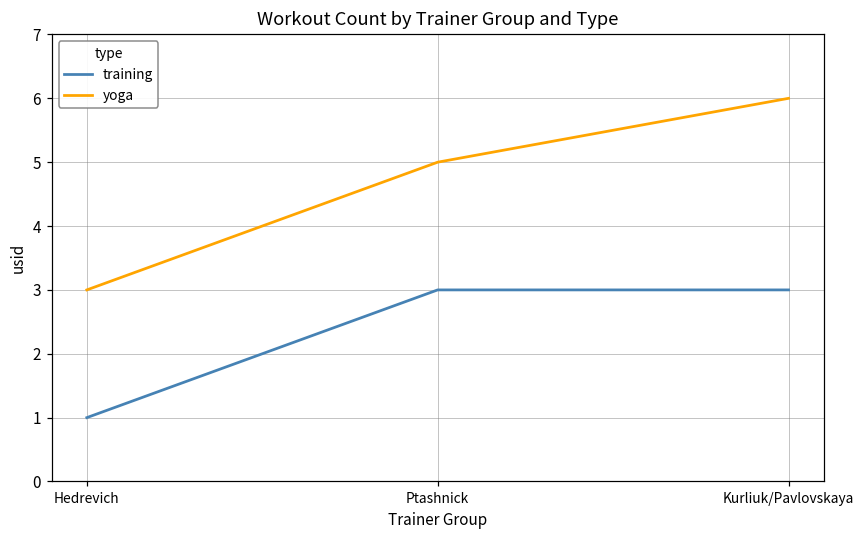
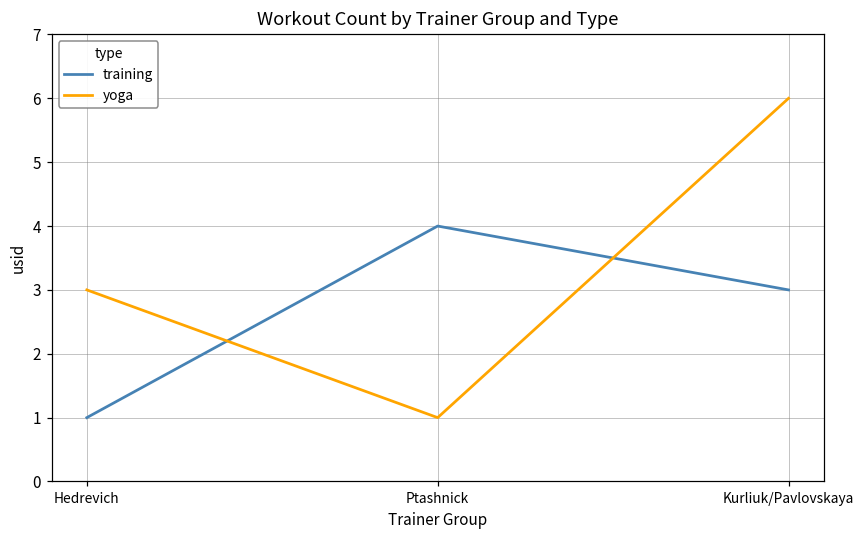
  {
    "training": {
      "Hedrevich": 1,
-     "Ptashnick": 3,
+     "Ptashnick": 4,
      "Kurliuk/Pavlovskaya": 3
    },
    "yoga": {
      "Hedrevich": 3,
-     "Ptashnick": 5,
+     "Ptashnick": 1,
      "Kurliuk/Pavlovskaya": 6
    }
  }
